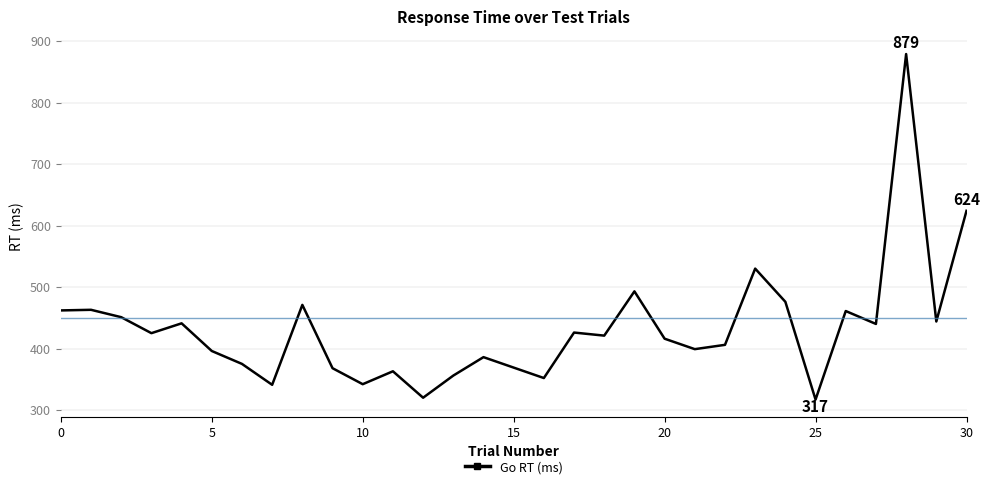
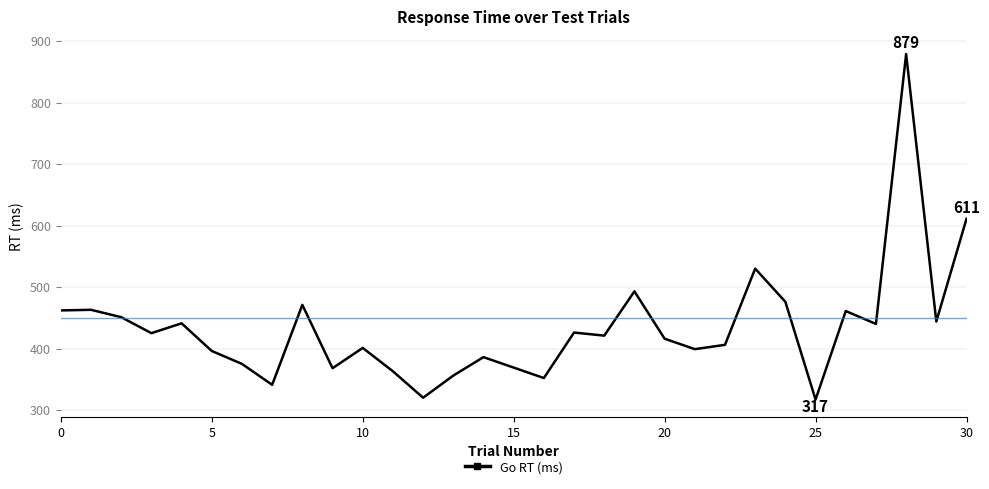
  {
-   "10": 340,
+   "10": 400,
    "25": 317,
-   "30": 624
+   "30": 611
  }
